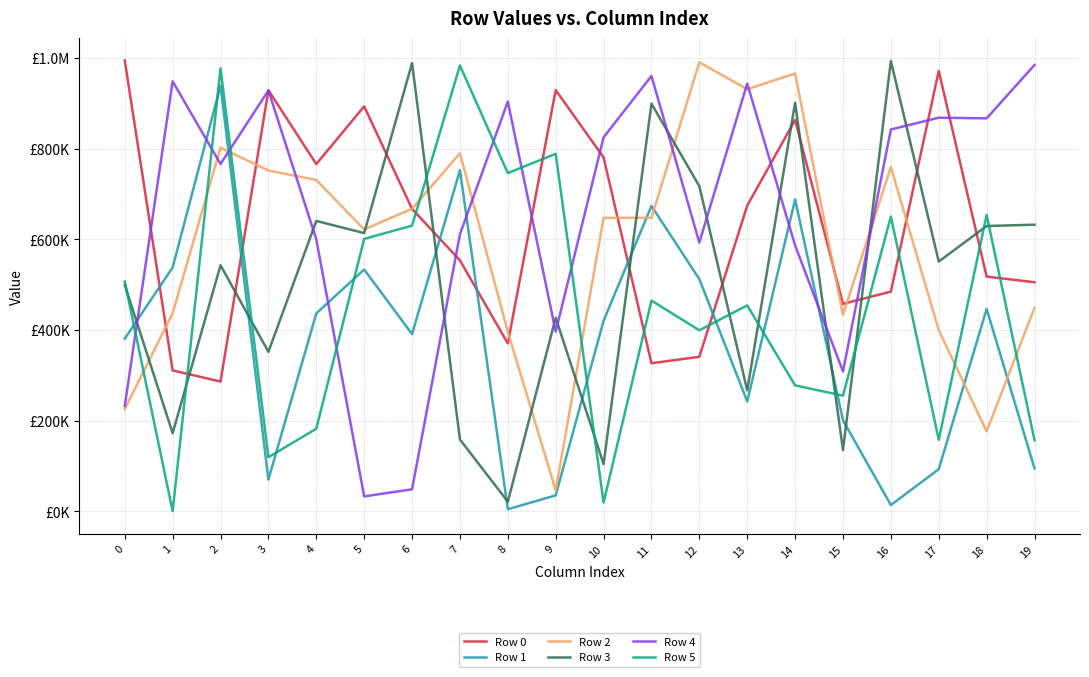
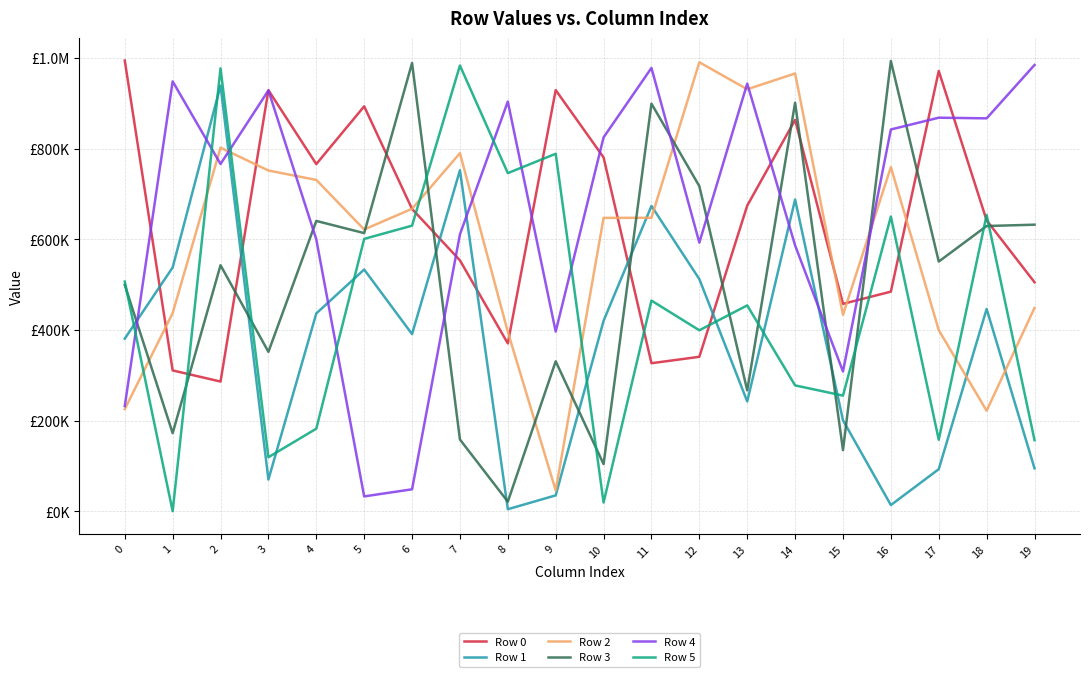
  {
    "Row 0": {
      "0": "£990000",
      "1": "£310000",
      "2": "£290000",
      "4": "£770000",
      "5": "£890000",
      "7": "£550000",
      "8": "£370000",
      "9": "£930000",
      "10": "£780000",
      "11": "£330000",
      "12": "£340000",
      "13": "£670000",
      "14": "£860000",
      "15": "£460000",
      "16": "£480000",
      "17": "£970000",
-     "18": "£520000",
+     "18": "£640000",
      "19": "£510000"
    },
    "Row 2": {
      "0": "£230000",
      "1": "£440000",
      "2": "£800000",
      "3": "£750000",
      "4": "£730000",
      "5": "£620000",
      "7": "£790000",
      "8": "£400000",
      "9": "£50000",
      "10": "£650000",
      "11": "£650000",
      "12": "£990000",
      "13": "£930000",
      "14": "£970000",
      "15": "£430000",
      "16": "£760000",
      "17": "£400000",
-     "18": "£180000",
+     "18": "£220000",
      "19": "£450000"
    },
    "Row 3": {
      "0": "£500000",
      "1": "£170000",
      "2": "£540000",
      "3": "£350000",
      "4": "£640000",
      "5": "£610000",
      "6": "£990000",
      "7": "£160000",
      "8": "£20000",
-     "9": "£430000",
+     "9": "£330000",
      "10": "£100000",
      "11": "£900000",
      "12": "£720000",
      "13": "£270000",
      "14": "£900000",
      "15": "£140000",
      "16": "£990000",
      "17": "£550000",
      "18": "£630000",
      "19": "£630000"
    },
    "Row 4": {
      "0": "£230000",
      "1": "£950000",
      "2": "£770000",
      "4": "£600000",
      "5": "£30000",
      "6": "£50000",
      "7": "£610000",
      "8": "£900000",
      "9": "£400000",
      "10": "£830000",
-     "11": "£960000",
+     "11": "£980000",
      "12": "£590000",
      "13": "£940000",
      "14": "£590000",
      "15": "£310000",
      "16": "£840000",
      "17": "£870000",
      "18": "£870000",
      "19": "£980000"
    }
  }
